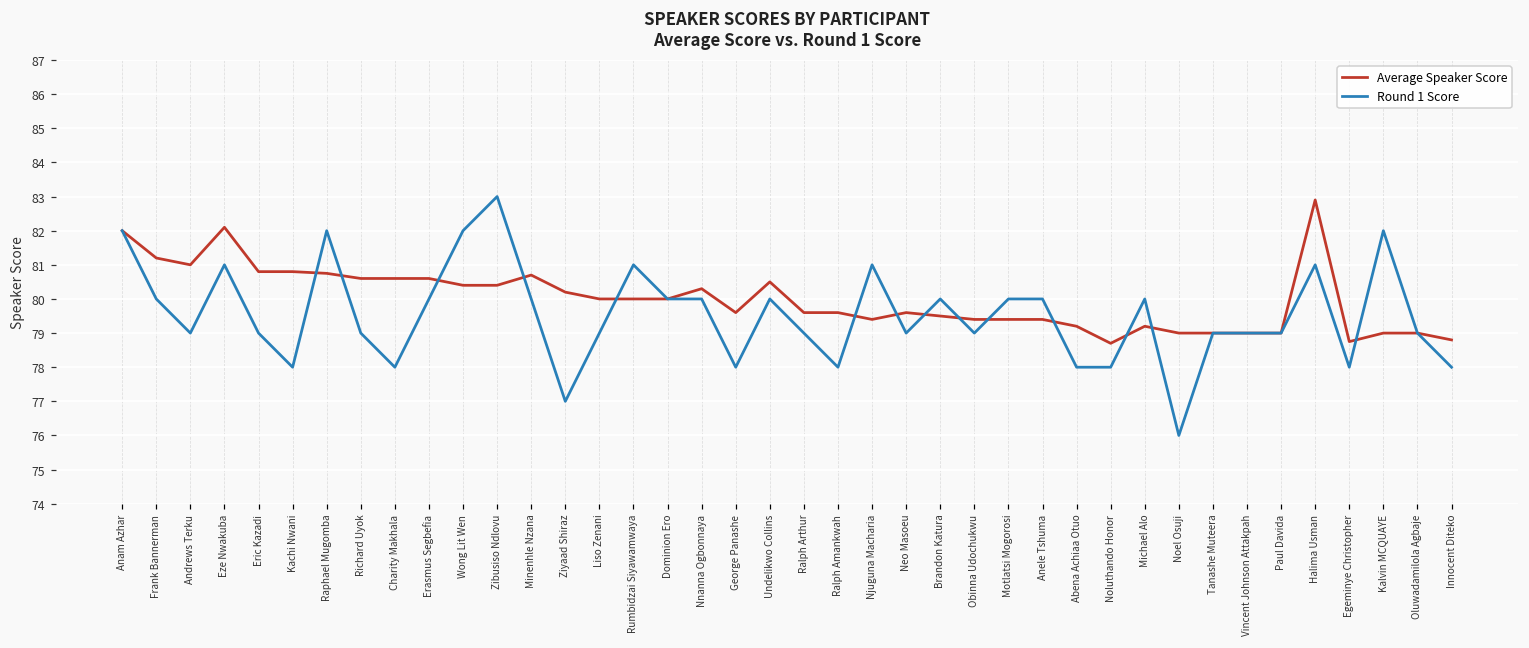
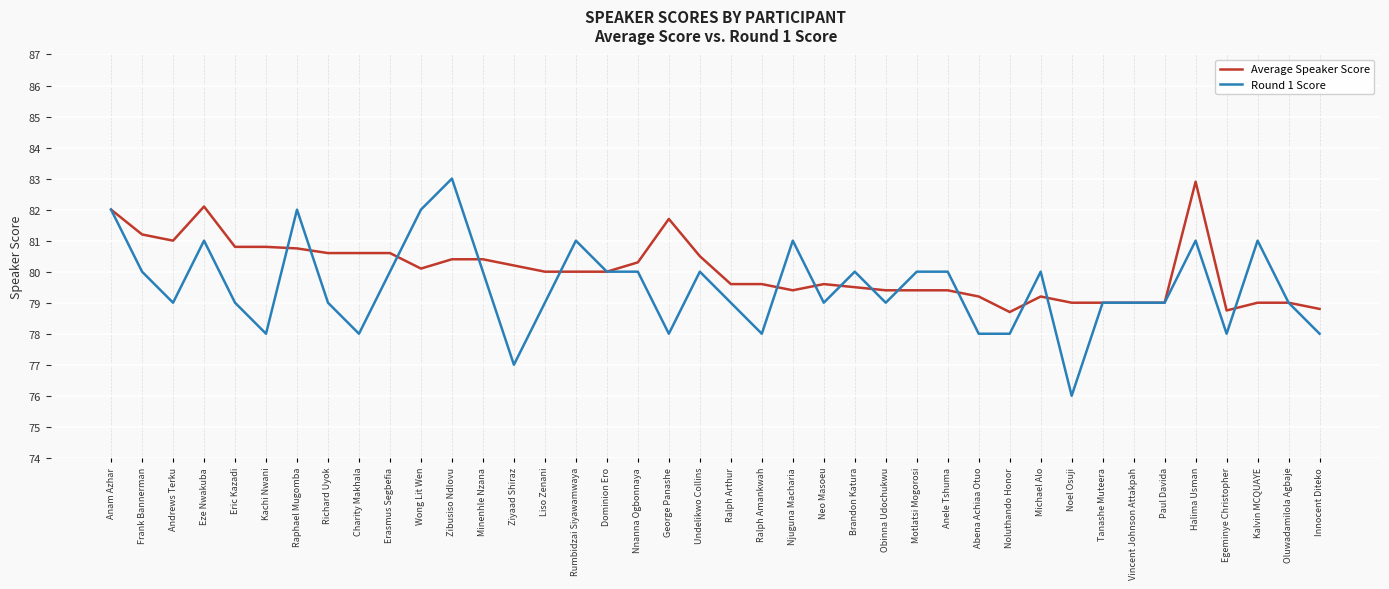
  {
    "Average Speaker Score": {
      "Frank Bannerman": 81.2,
      "Andrews Terku": 81.0,
      "Eze Nwakuba": 82.1,
      "Eric Kazadi": 80.8,
      "Kachi Nwani": 80.8,
      "Raphael Mugomba": 80.8,
      "Richard Uyok": 80.6,
      "Charity Makhala": 80.6,
      "Erasmus Segbefia": 80.6,
-     "Wong Lit Wen": 80.4,
+     "Wong Lit Wen": 80.1,
      "Zibusiso Ndlovu": 80.4,
-     "Minenhle Nzana": 80.7,
+     "Minenhle Nzana": 80.4,
      "Ziyaad Shiraz": 80.2,
      "Liso Zenani": 80.0,
      "Rumbidzai Siyawamwaya": 80.0,
      "Nnanna Ogbonnaya": 80.3,
-     "George Panashe": 79.6,
+     "George Panashe": 81.7,
      "Undelikwo Collins": 80.5,
      "Ralph Arthur": 79.6,
      "Ralph Amankwah": 79.6,
      "Njuguna Macharia": 79.4,
      "Neo Masoeu": 79.6,
      "Brandon Katura": 79.5,
      "Obinna Udochukwu": 79.4,
      "Motlatsi Mogorosi": 79.4,
      "Anele Tshuma": 79.4,
      "Abena Achiaa Otuo": 79.2,
      "Noluthando Honor": 78.7,
      "Michael Alo": 79.2,
      "Noel Osuji": 79.0,
      "Halima Usman": 82.9,
      "Egeminye Christopher": 78.8,
      "Kalvin MCQUAYE": 79.0,
      "Innocent Diteko": 78.8
    },
    "Round 1 Score": {
      "Frank Bannerman": 80,
      "Andrews Terku": 79,
      "Eze Nwakuba": 81,
      "Eric Kazadi": 79,
      "Kachi Nwani": 78,
      "Raphael Mugomba": 82,
      "Richard Uyok": 79,
      "Charity Makhala": 78,
      "Erasmus Segbefia": 80,
      "Wong Lit Wen": 82,
      "Zibusiso Ndlovu": 83,
      "Minenhle Nzana": 80,
      "Ziyaad Shiraz": 77,
      "Liso Zenani": 79,
      "Rumbidzai Siyawamwaya": 81,
      "Nnanna Ogbonnaya": 80,
      "George Panashe": 78,
      "Undelikwo Collins": 80,
      "Ralph Arthur": 79,
      "Ralph Amankwah": 78,
      "Njuguna Macharia": 81,
      "Neo Masoeu": 79,
      "Brandon Katura": 80,
      "Obinna Udochukwu": 79,
      "Motlatsi Mogorosi": 80,
      "Anele Tshuma": 80,
      "Abena Achiaa Otuo": 78,
      "Noluthando Honor": 78,
      "Michael Alo": 80,
      "Noel Osuji": 76,
      "Halima Usman": 81,
      "Egeminye Christopher": 78,
-     "Kalvin MCQUAYE": 82,
+     "Kalvin MCQUAYE": 81,
      "Innocent Diteko": 78
    }
  }
